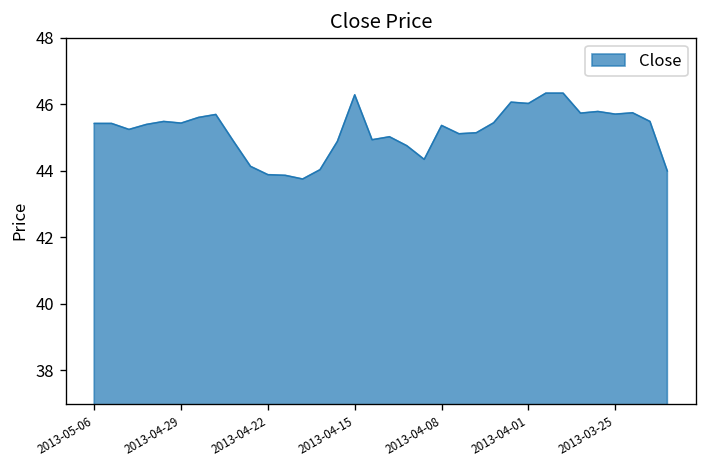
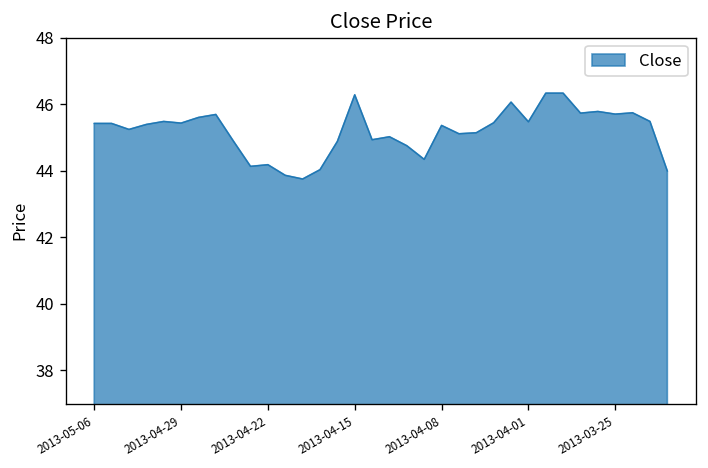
  {
    "2013-05-06": 45.4,
    "2013-04-29": 45.4,
-   "2013-04-22": 43.9,
+   "2013-04-22": 44.2,
    "2013-04-15": 46.3,
    "2013-04-08": 45.4,
-   "2013-04-01": 46.0,
+   "2013-04-01": 45.5,
    "2013-03-25": 45.7
  }
